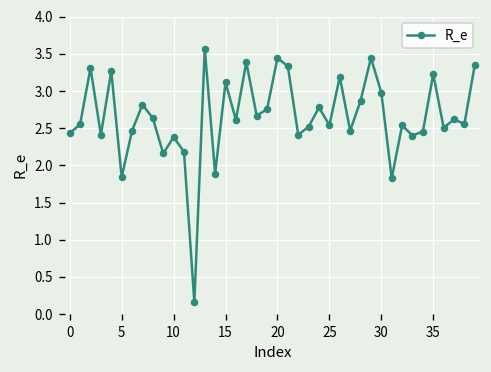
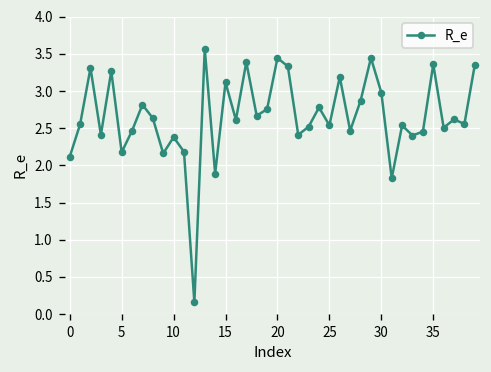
  {
-   "0": 2.4,
-   "5": 1.8,
+   "0": 2.1,
+   "5": 2.2,
    "10": 2.4,
    "15": 3.1,
    "20": 3.4,
    "25": 2.5,
    "30": 3.0,
-   "35": 3.2
+   "35": 3.4
  }
